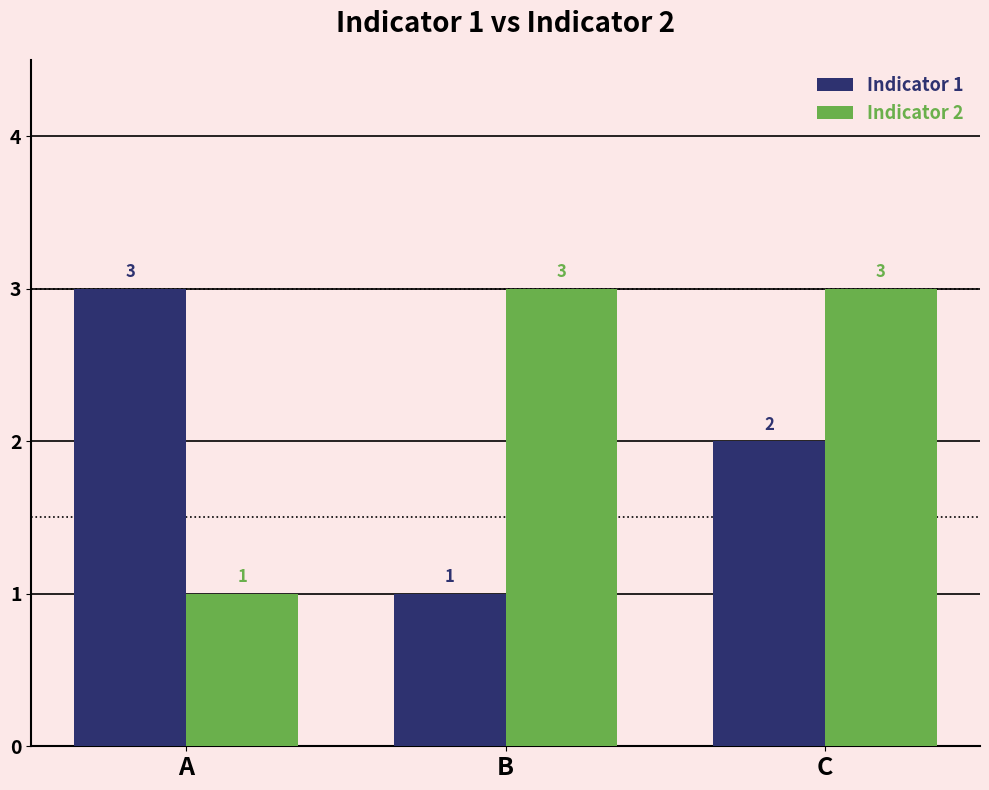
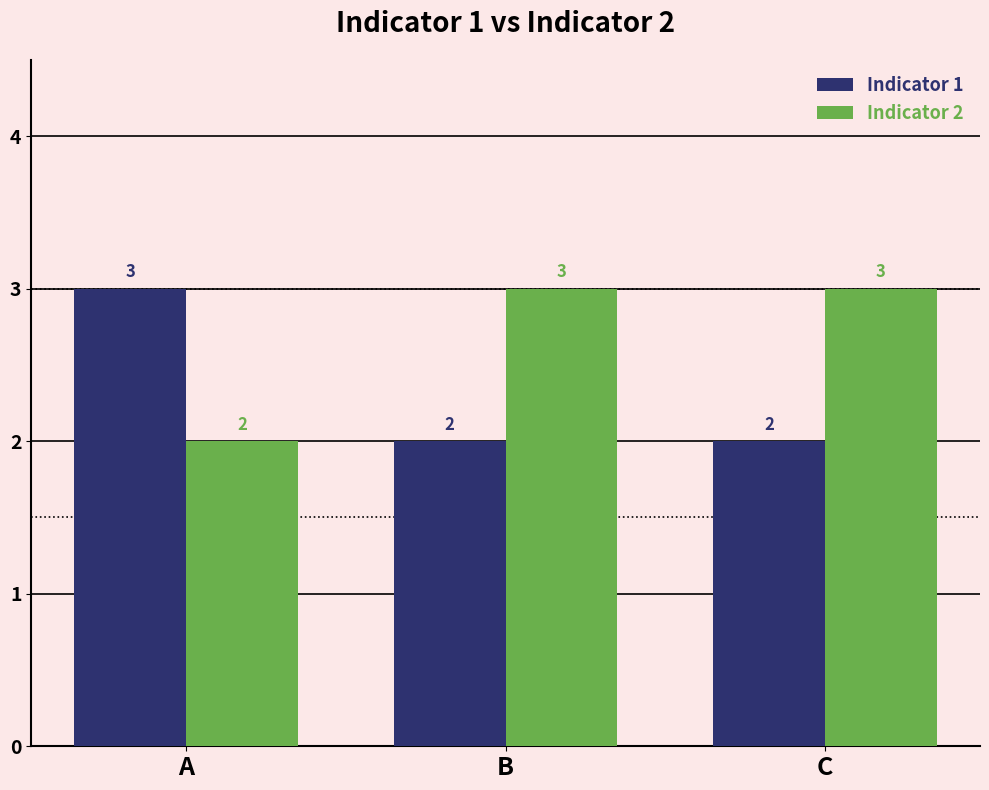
  {
    "Indicator 1": {
      "A": 3,
-     "B": 1,
+     "B": 2,
      "C": 2
    },
    "Indicator 2": {
-     "A": 1,
+     "A": 2,
      "B": 3,
      "C": 3
    }
  }
